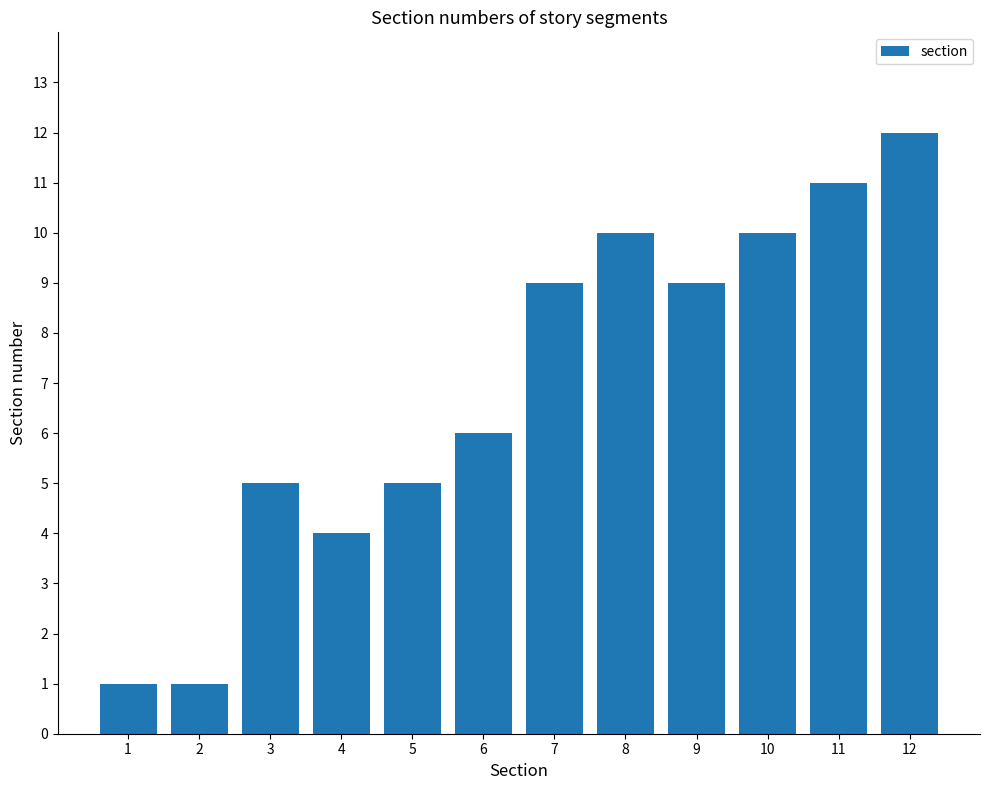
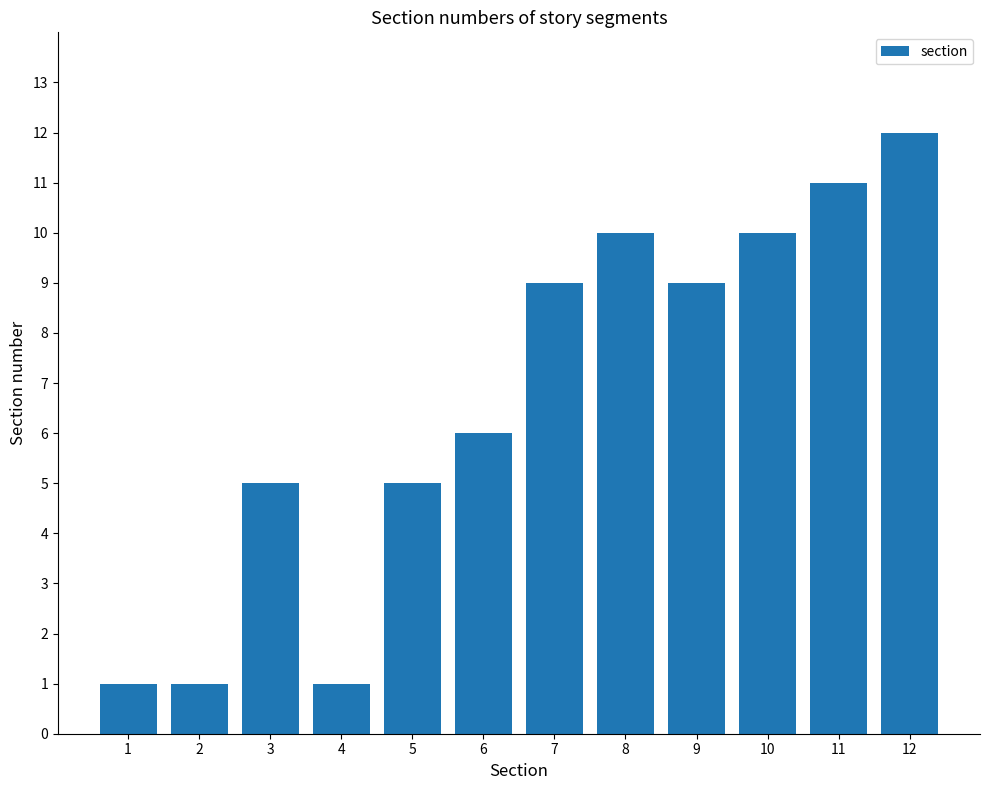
  {
    "1": 1,
    "2": 1,
    "3": 5,
-   "4": 4,
+   "4": 1,
    "5": 5,
    "6": 6,
    "7": 9,
    "8": 10,
    "9": 9,
    "10": 10,
    "11": 11,
    "12": 12
  }
